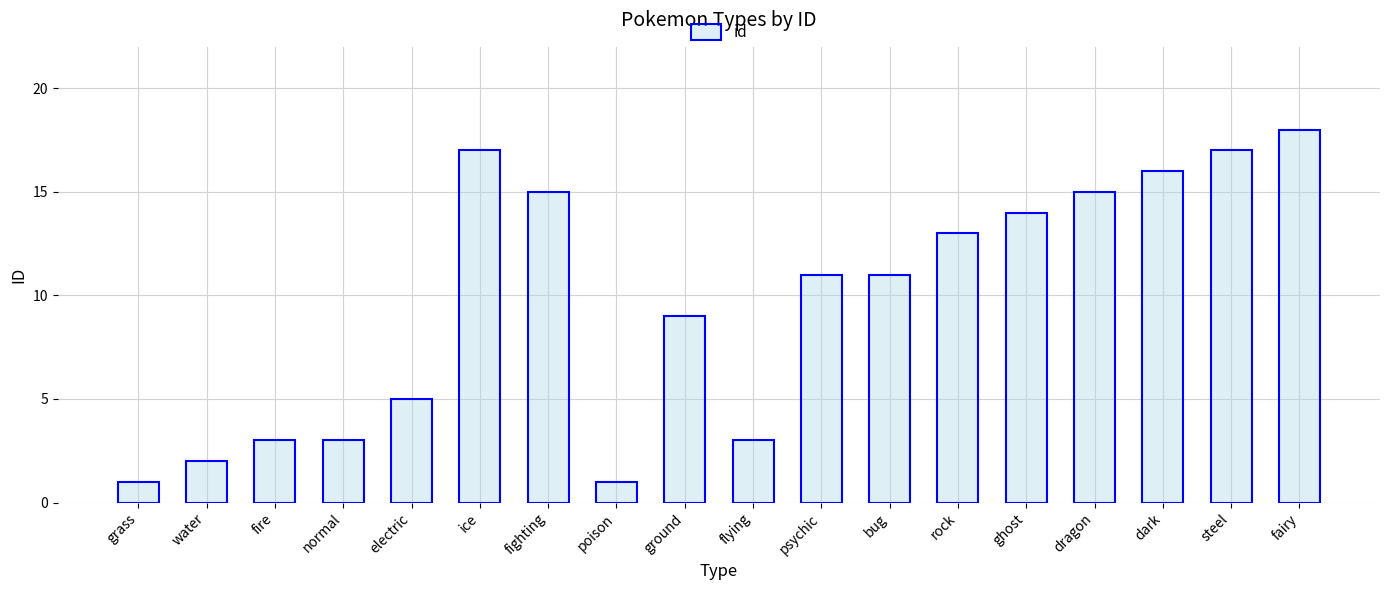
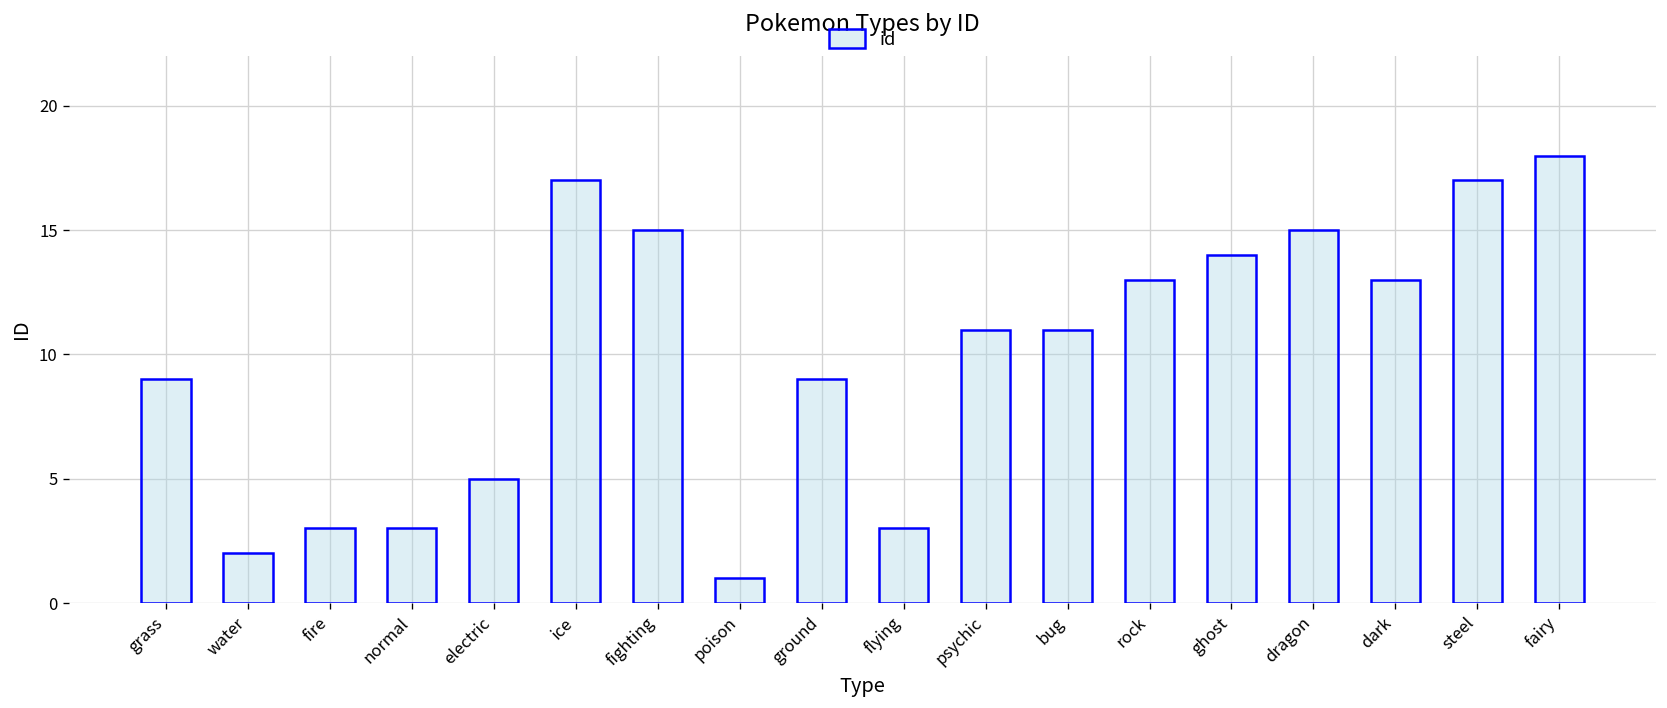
  {
-   "grass": 1,
+   "grass": 9,
    "water": 2,
    "fire": 3,
    "normal": 3,
    "electric": 5,
    "ice": 17,
    "fighting": 15,
    "poison": 1,
    "ground": 9,
    "flying": 3,
    "psychic": 11,
    "bug": 11,
    "rock": 13,
    "ghost": 14,
    "dragon": 15,
-   "dark": 16,
+   "dark": 13,
    "steel": 17,
    "fairy": 18
  }
